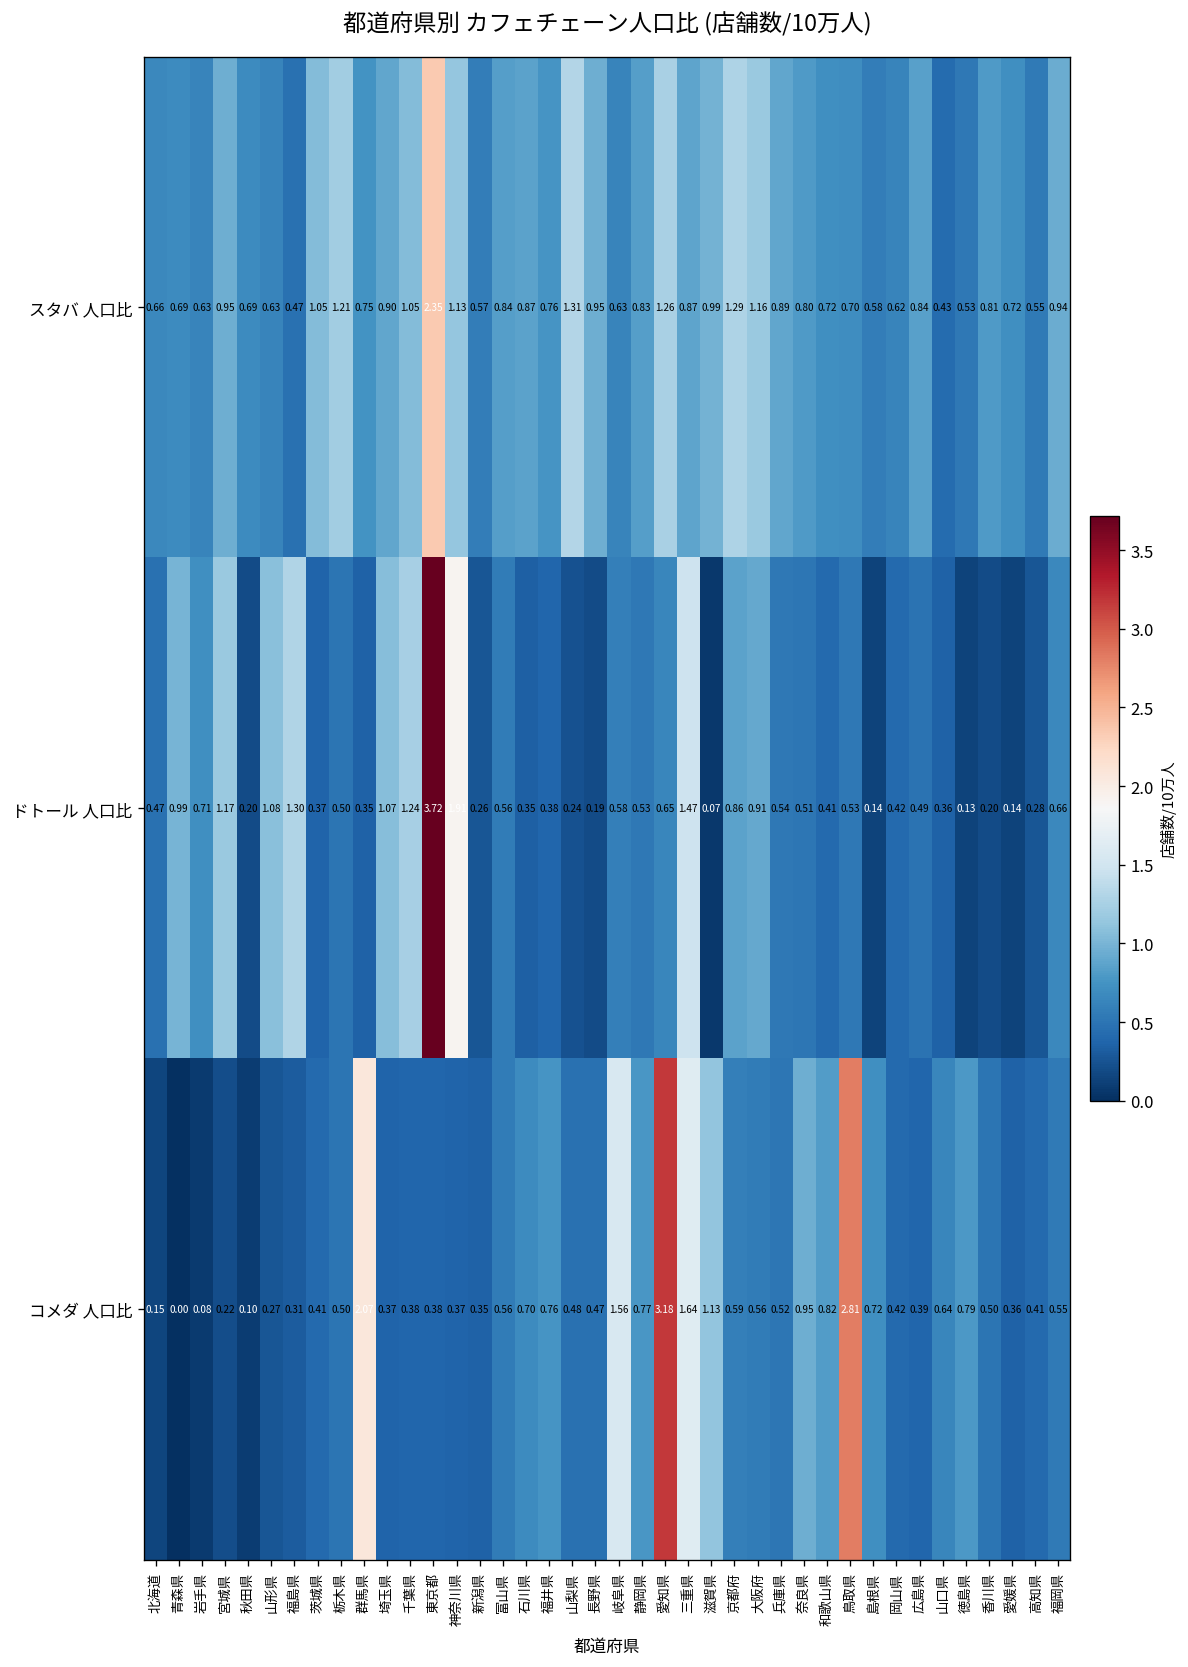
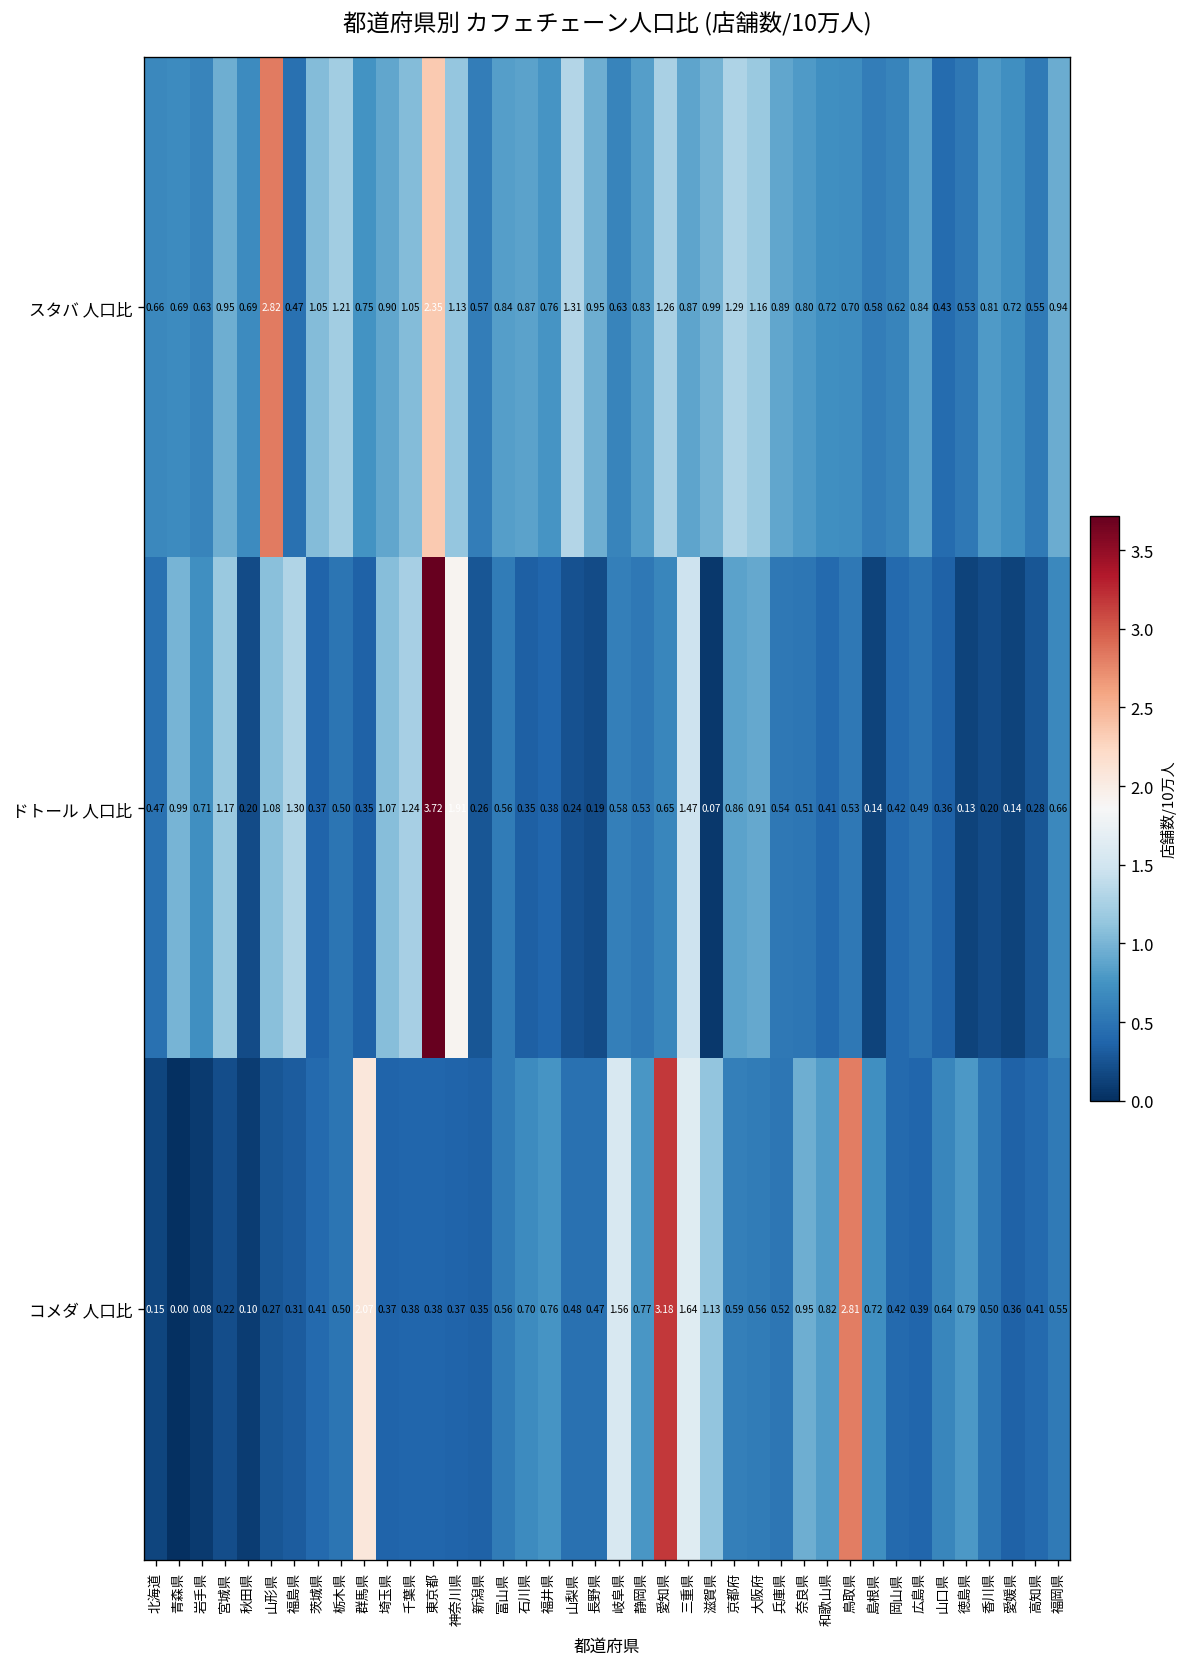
  {
    "スタバ 人口比": {
      "北海道": 0.66,
      "青森県": 0.69,
      "岩手県": 0.63,
      "宮城県": 0.95,
      "秋田県": 0.69,
-     "山形県": 0.63,
+     "山形県": 2.82,
      "福島県": 0.47,
      "茨城県": 1.05,
      "栃木県": 1.21,
      "群馬県": 0.75,
      "埼玉県": 0.90,
      "千葉県": 1.05,
      "東京都": 2.35,
      "神奈川県": 1.13,
      "新潟県": 0.57,
      "富山県": 0.84,
      "石川県": 0.87,
      "福井県": 0.76,
      "山梨県": 1.31,
      "長野県": 0.95,
      "岐阜県": 0.63,
      "静岡県": 0.83,
      "愛知県": 1.26,
      "三重県": 0.87,
      "滋賀県": 0.99,
      "京都府": 1.29,
      "大阪府": 1.16,
      "兵庫県": 0.89,
      "奈良県": 0.80,
      "和歌山県": 0.72,
      "鳥取県": 0.70,
      "島根県": 0.58,
      "岡山県": 0.62,
      "広島県": 0.84,
      "山口県": 0.43,
      "徳島県": 0.53,
      "香川県": 0.81,
      "愛媛県": 0.72,
      "高知県": 0.55,
      "福岡県": 0.94
    },
    "ドトール 人口比": {
      "北海道": 0.47,
      "青森県": 0.99,
      "岩手県": 0.71,
      "宮城県": 1.17,
      "秋田県": 0.20,
      "山形県": 1.08,
      "福島県": 1.30,
      "茨城県": 0.37,
      "栃木県": 0.50,
      "群馬県": 0.35,
      "埼玉県": 1.07,
      "千葉県": 1.24,
      "東京都": 3.72,
      "新潟県": 0.26,
      "富山県": 0.56,
      "石川県": 0.35,
      "福井県": 0.38,
      "山梨県": 0.24,
      "長野県": 0.19,
      "岐阜県": 0.58,
      "静岡県": 0.53,
      "愛知県": 0.65,
      "三重県": 1.47,
      "滋賀県": 0.07,
      "京都府": 0.86,
      "大阪府": 0.91,
      "兵庫県": 0.54,
      "奈良県": 0.51,
      "和歌山県": 0.41,
      "鳥取県": 0.53,
      "島根県": 0.14,
      "岡山県": 0.42,
      "広島県": 0.49,
      "山口県": 0.36,
      "徳島県": 0.13,
      "香川県": 0.20,
      "愛媛県": 0.14,
      "高知県": 0.28,
      "福岡県": 0.66
    },
    "コメダ 人口比": {
      "北海道": 0.15,
      "青森県": 0.00,
      "岩手県": 0.08,
      "宮城県": 0.22,
      "秋田県": 0.10,
      "山形県": 0.27,
      "福島県": 0.31,
      "茨城県": 0.41,
      "栃木県": 0.50,
      "埼玉県": 0.37,
      "千葉県": 0.38,
      "東京都": 0.38,
      "神奈川県": 0.37,
      "新潟県": 0.35,
      "富山県": 0.56,
      "石川県": 0.70,
      "福井県": 0.76,
      "山梨県": 0.48,
      "長野県": 0.47,
      "岐阜県": 1.56,
      "静岡県": 0.77,
      "愛知県": 3.18,
      "三重県": 1.64,
      "滋賀県": 1.13,
      "京都府": 0.59,
      "大阪府": 0.56,
      "兵庫県": 0.52,
      "奈良県": 0.95,
      "和歌山県": 0.82,
      "鳥取県": 2.81,
      "島根県": 0.72,
      "岡山県": 0.42,
      "広島県": 0.39,
      "山口県": 0.64,
      "徳島県": 0.79,
      "香川県": 0.50,
      "愛媛県": 0.36,
      "高知県": 0.41,
      "福岡県": 0.55
    }
  }
